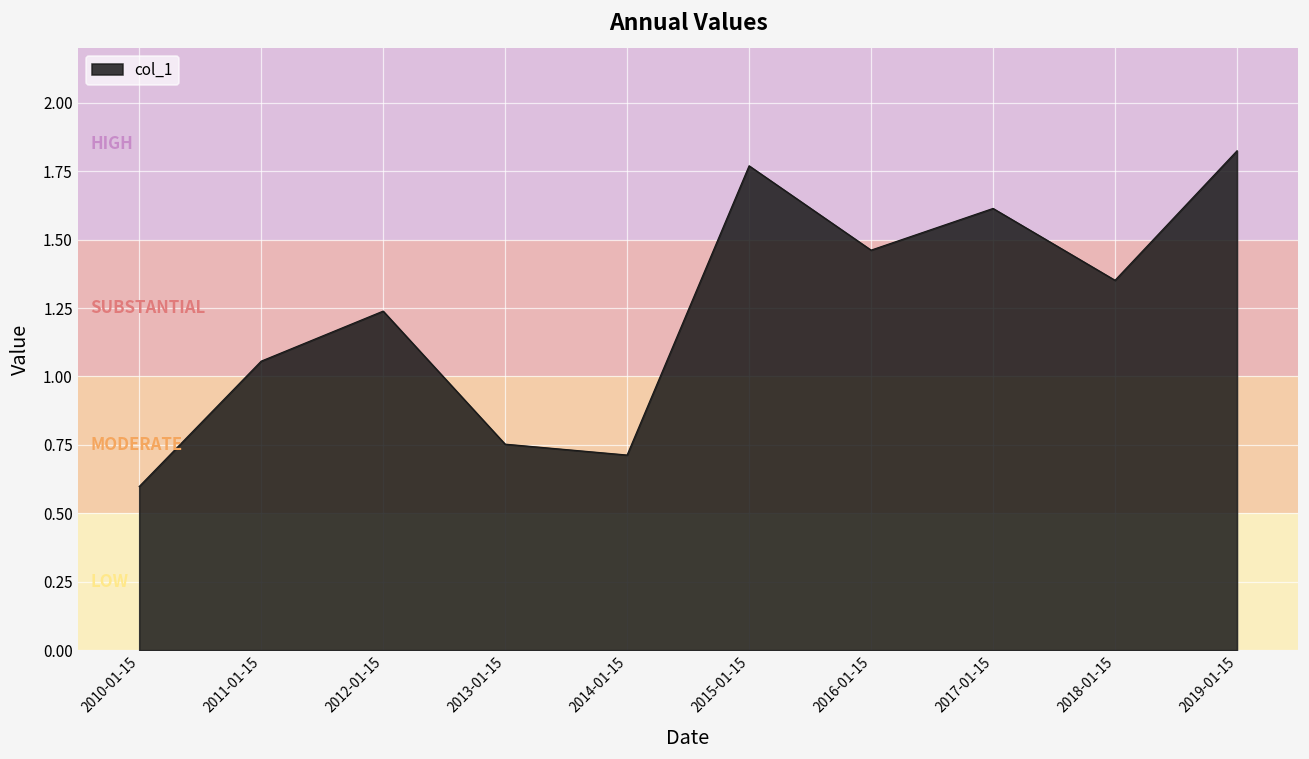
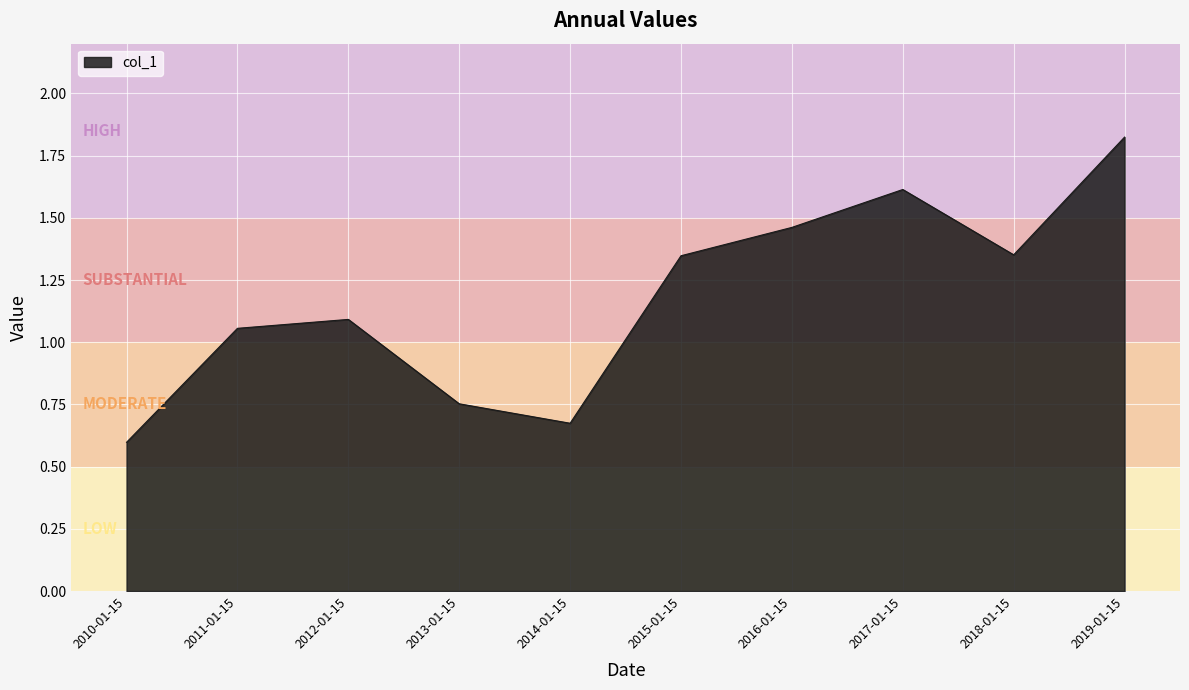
  {
    "2010-01-15": 0.60,
    "2011-01-15": 1.06,
-   "2012-01-15": 1.24,
+   "2012-01-15": 1.09,
    "2013-01-15": 0.75,
-   "2014-01-15": 0.71,
-   "2015-01-15": 1.77,
+   "2014-01-15": 0.67,
+   "2015-01-15": 1.35,
    "2016-01-15": 1.46,
    "2017-01-15": 1.61,
    "2018-01-15": 1.35,
    "2019-01-15": 1.82
  }
